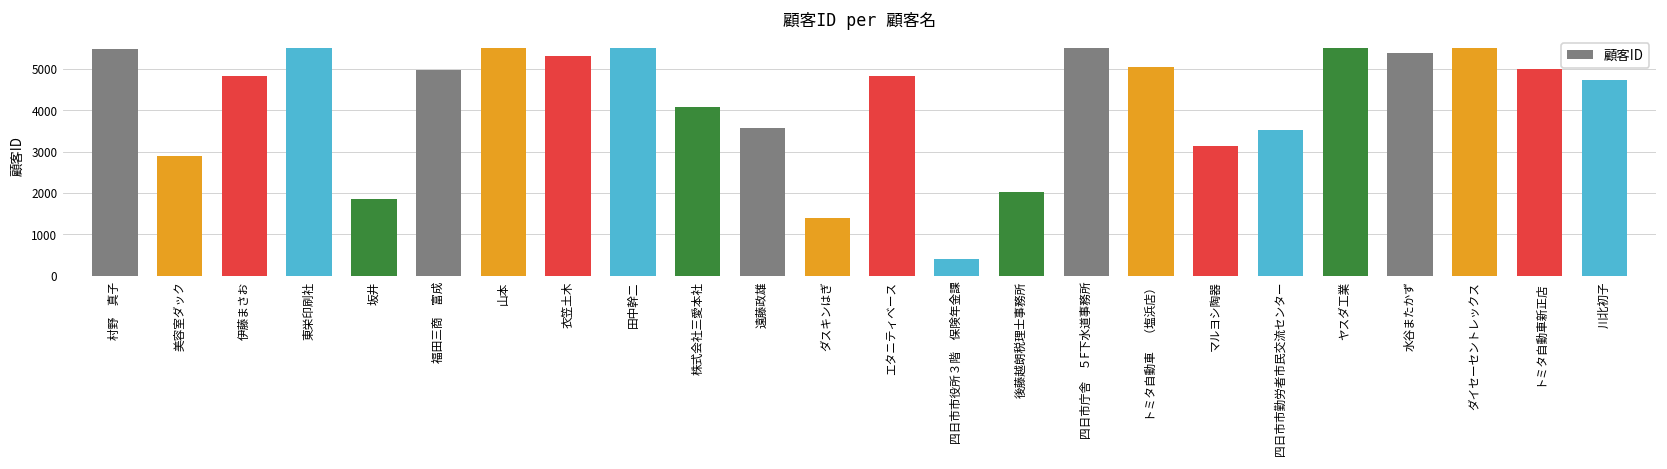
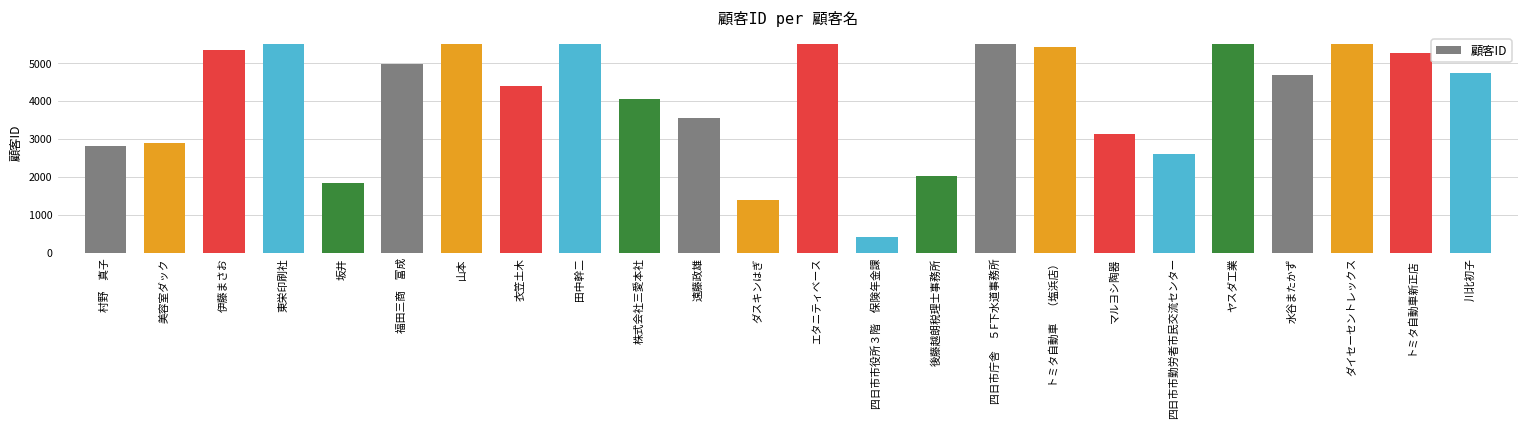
  {
-   "村野 真子": 5500,
+   "村野 真子": 2800,
    "美容室ダック": 2900,
-   "伊藤まさお": 4800,
+   "伊藤まさお": 5400,
    "東栄印刷社": 5500,
    "坂井": 1900,
    "福田三商 富成": 5000,
    "山本": 5500,
-   "衣笠土木": 5300,
+   "衣笠土木": 4400,
    "田中幹二": 5500,
    "株式会社三愛本社": 4100,
    "遠藤政雄": 3600,
    "ダスキンはぎ": 1400,
-   "エタニティベース": 4800,
+   "エタニティベース": 5500,
    "四日市市役所３階 保険年金課": 400,
    "後藤越朗税理士事務所": 2000,
    "四日市庁舎 ５F下水道事務所": 5500,
-   "トミタ自動車 （塩浜店）": 5100,
+   "トミタ自動車 （塩浜店）": 5400,
    "マルヨシ陶器": 3100,
-   "四日市市勤労者市民交流センター": 3500,
+   "四日市市勤労者市民交流センター": 2600,
    "ヤスダ工業": 5500,
-   "水谷またかず": 5400,
+   "水谷またかず": 4700,
    "ダイセーセントレックス": 5500,
-   "トミタ自動車新正店": 5000,
+   "トミタ自動車新正店": 5300,
    "川北初子": 4700
  }
